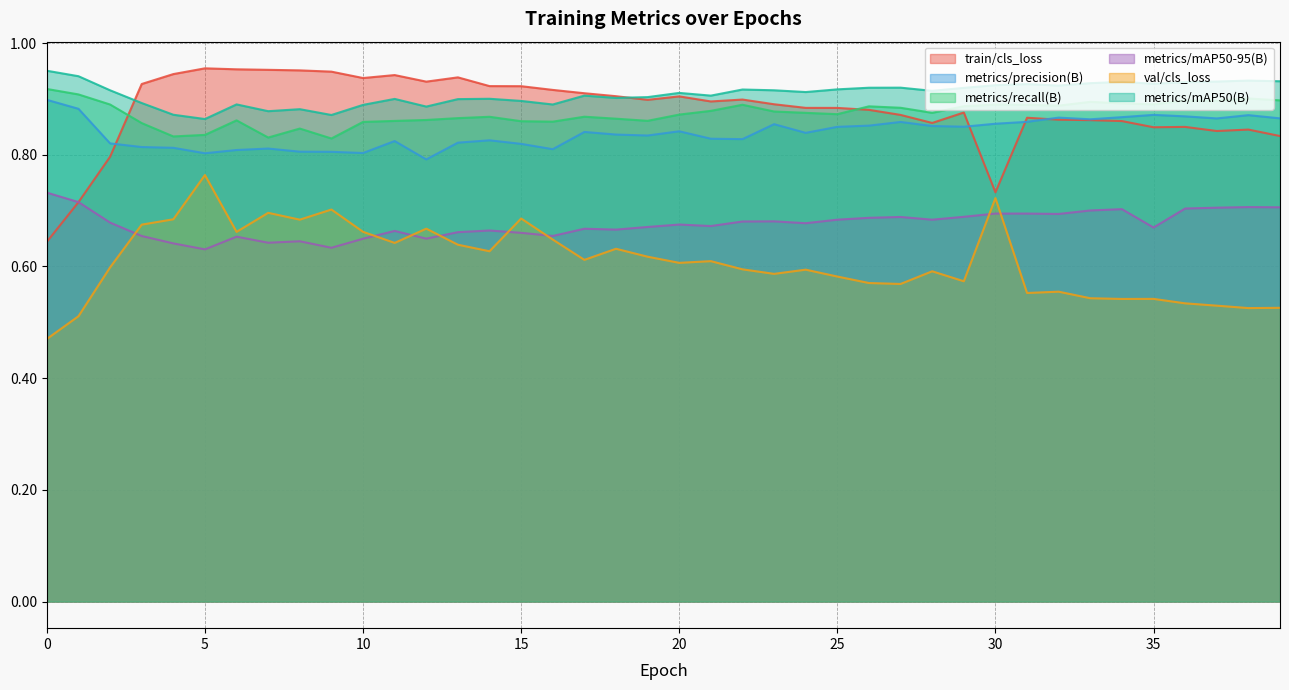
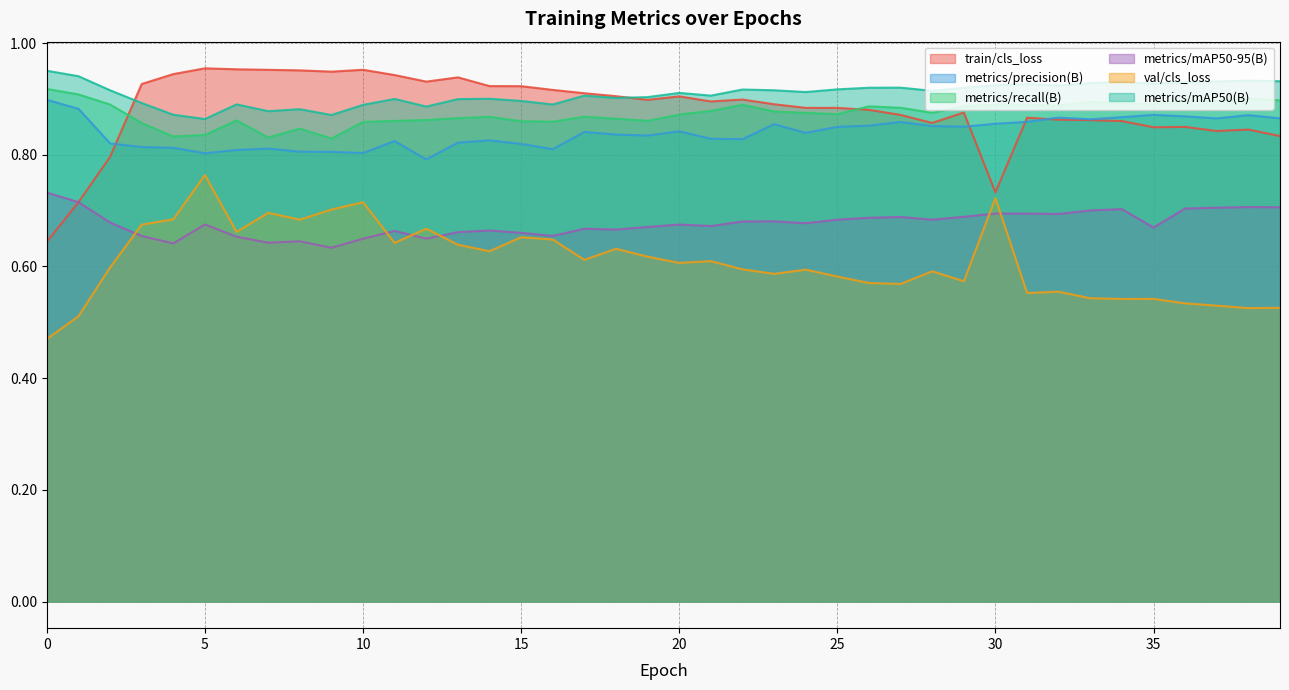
  {
    "train/cls_loss": {
      "0": 0.64,
      "5": 0.95,
-     "10": 0.94,
+     "10": 0.95,
      "15": 0.92,
      "20": 0.90,
      "25": 0.88,
      "30": 0.73,
      "35": 0.85
    },
    "metrics/mAP50-95(B)": {
      "0": 0.73,
-     "5": 0.63,
+     "5": 0.68,
      "10": 0.65,
      "15": 0.66,
      "20": 0.68,
      "25": 0.68,
      "30": 0.69,
      "35": 0.67
    },
    "val/cls_loss": {
      "0": 0.47,
      "5": 0.76,
-     "10": 0.66,
-     "15": 0.69,
+     "10": 0.72,
+     "15": 0.65,
      "20": 0.61,
      "25": 0.58,
      "30": 0.72,
      "35": 0.54
    }
  }
